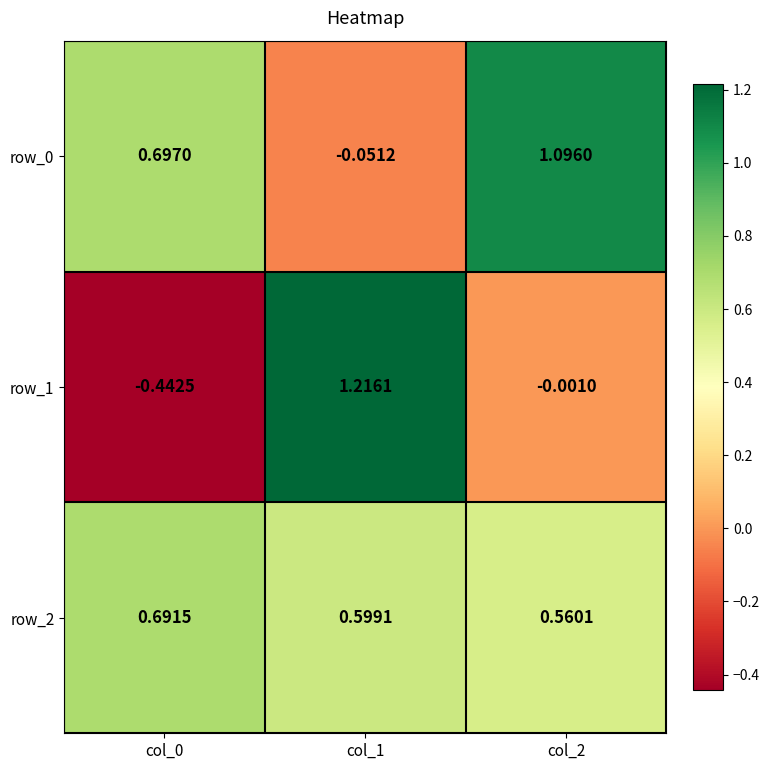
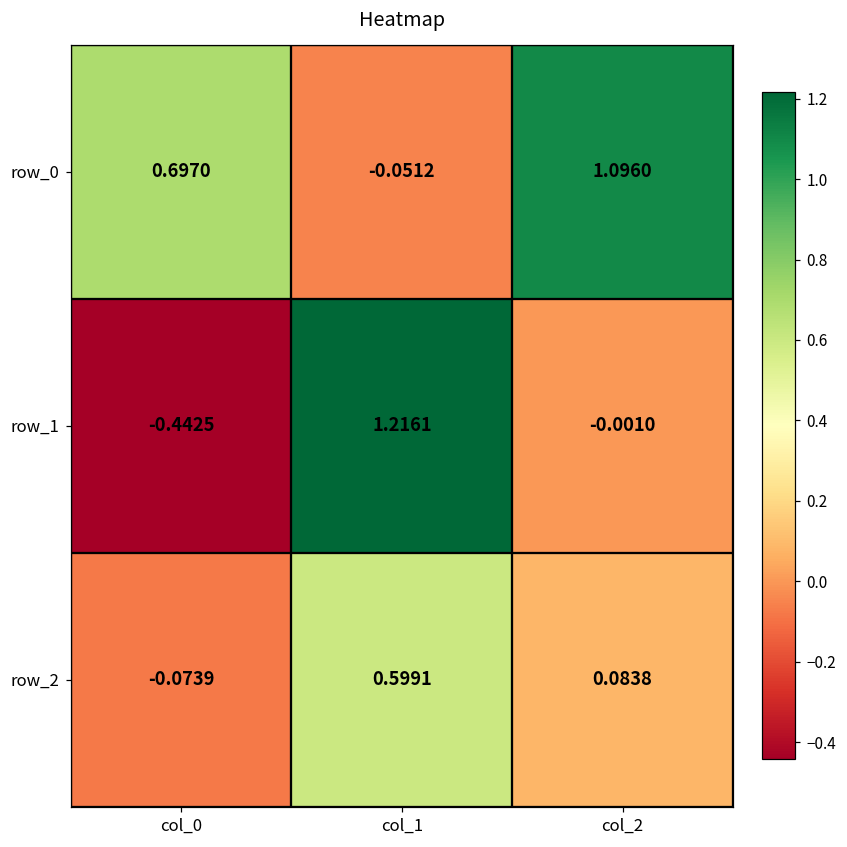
  {
    "row_0": {
      "col_0": 0.6970,
      "col_1": -0.0512,
      "col_2": 1.0960
    },
    "row_1": {
      "col_0": -0.4425,
      "col_1": 1.2161,
      "col_2": -0.0010
    },
    "row_2": {
-     "col_0": 0.6915,
+     "col_0": -0.0739,
      "col_1": 0.5991,
-     "col_2": 0.5601
+     "col_2": 0.0838
    }
  }
